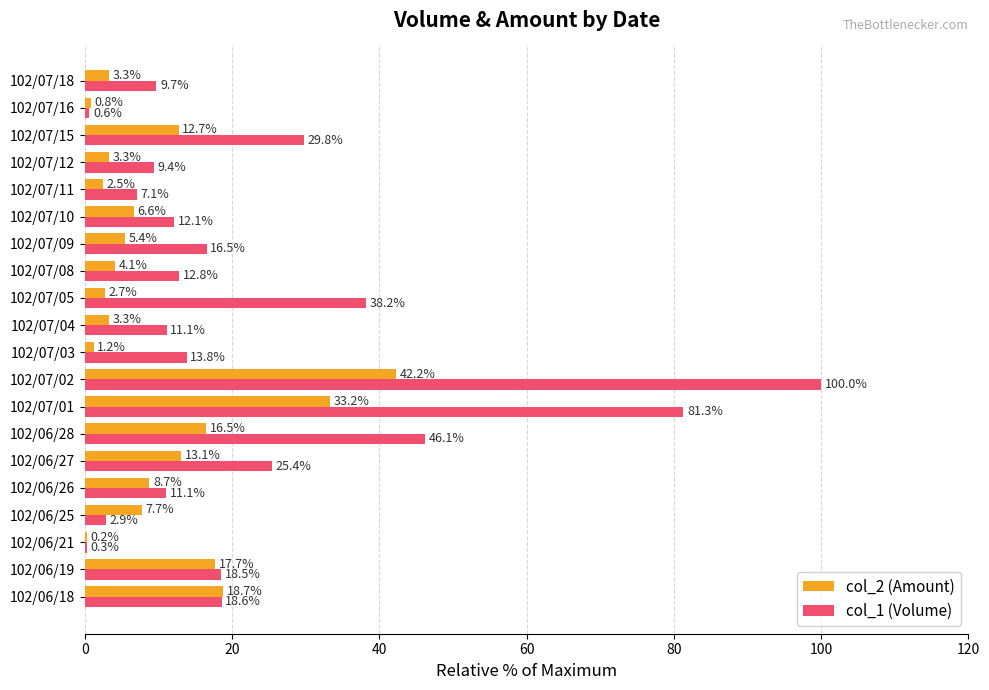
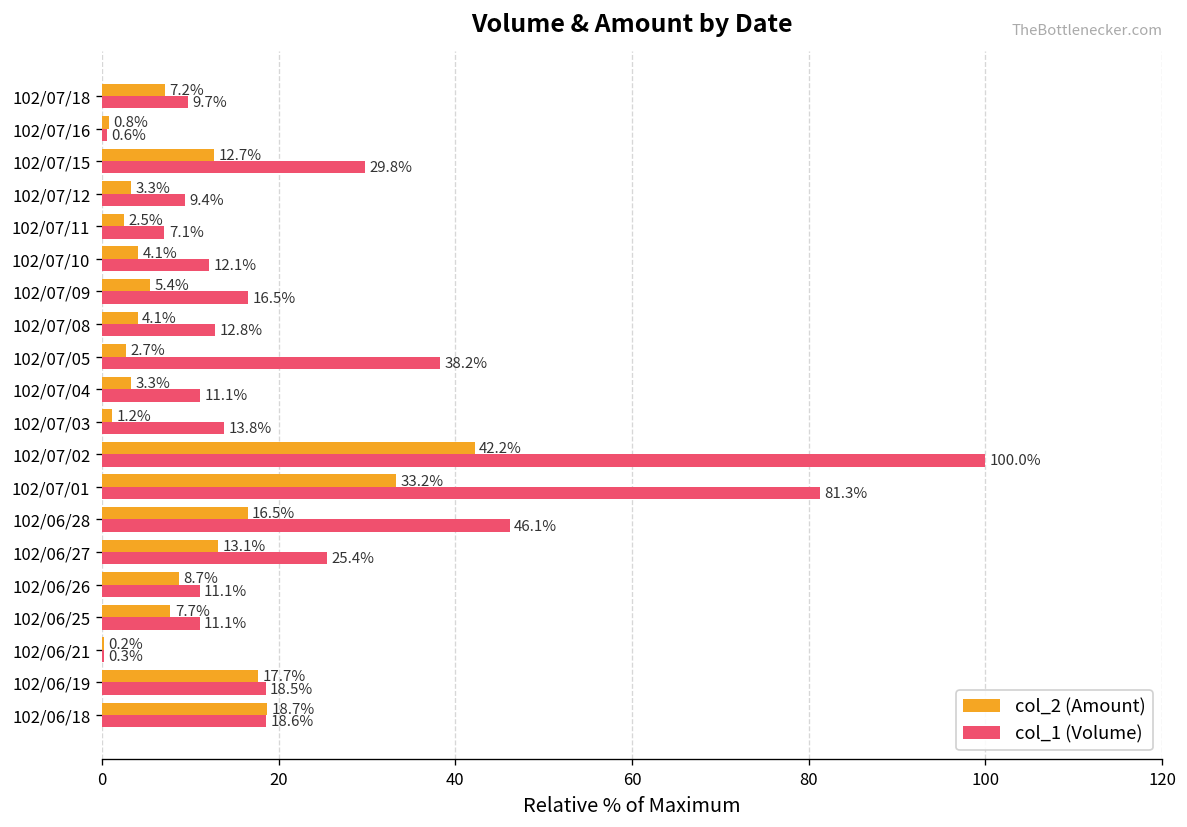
  {
    "col_2 (Amount)": {
-     "102/07/18": "3.3%",
+     "102/07/18": "7.2%",
      "102/07/15": "12.7%",
      "102/07/12": "3.3%",
      "102/07/11": "2.5%",
-     "102/07/10": "6.6%",
+     "102/07/10": "4.1%",
      "102/07/09": "5.4%",
      "102/07/08": "4.1%",
      "102/07/05": "2.7%",
      "102/07/04": "3.3%",
      "102/07/03": "1.2%",
      "102/07/02": "42.2%",
      "102/07/01": "33.2%",
      "102/06/28": "16.5%",
      "102/06/27": "13.1%",
      "102/06/26": "8.7%",
      "102/06/25": "7.7%"
    },
    "col_1 (Volume)": {
      "102/07/18": "9.7%",
      "102/07/15": "29.8%",
      "102/07/12": "9.4%",
      "102/07/11": "7.1%",
      "102/07/10": "12.1%",
      "102/07/09": "16.5%",
      "102/07/08": "12.8%",
      "102/07/05": "38.2%",
      "102/07/04": "11.1%",
      "102/07/03": "13.8%",
      "102/07/02": "100.0%",
      "102/07/01": "81.3%",
      "102/06/28": "46.1%",
      "102/06/27": "25.4%",
      "102/06/26": "11.1%",
-     "102/06/25": "2.9%"
+     "102/06/25": "11.1%"
    }
  }
